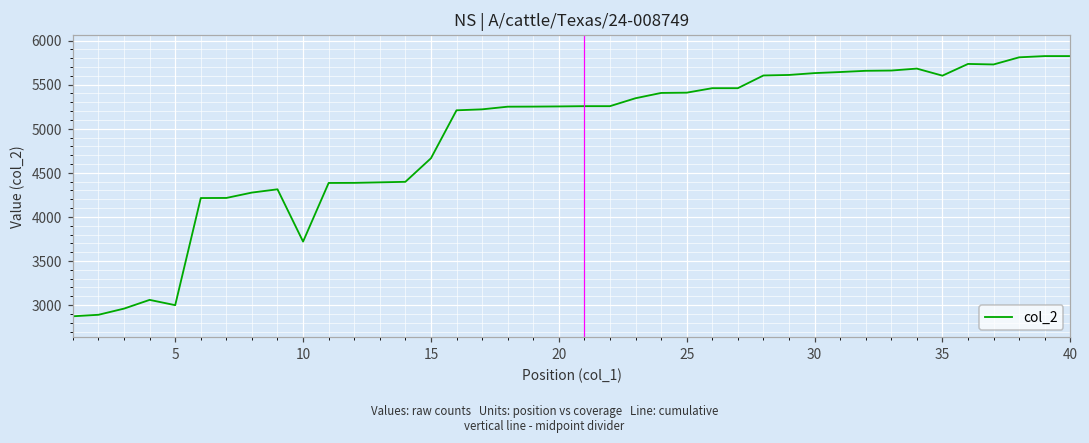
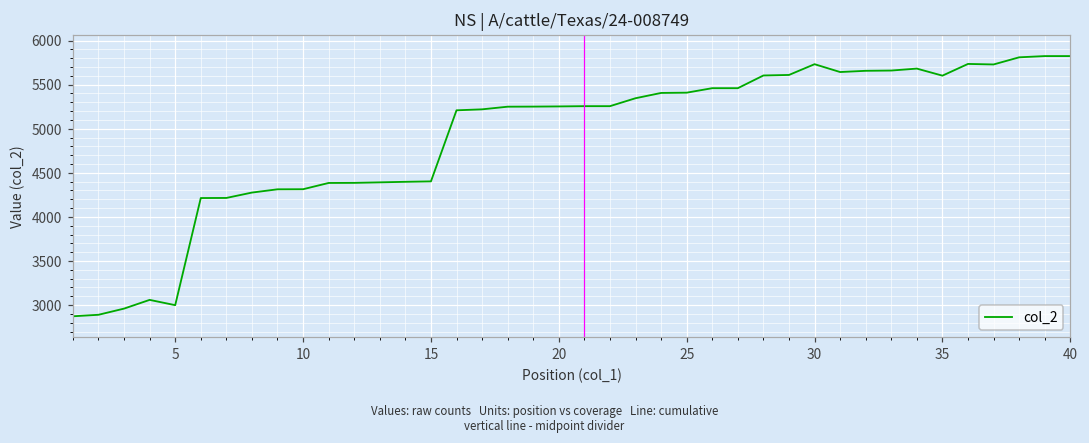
  {
    "5": 3000,
-   "10": 3700,
-   "15": 4700,
+   "10": 4300,
+   "15": 4400,
    "20": 5300,
    "25": 5400,
-   "30": 5600,
+   "30": 5700,
    "35": 5600,
    "40": 5800
  }
